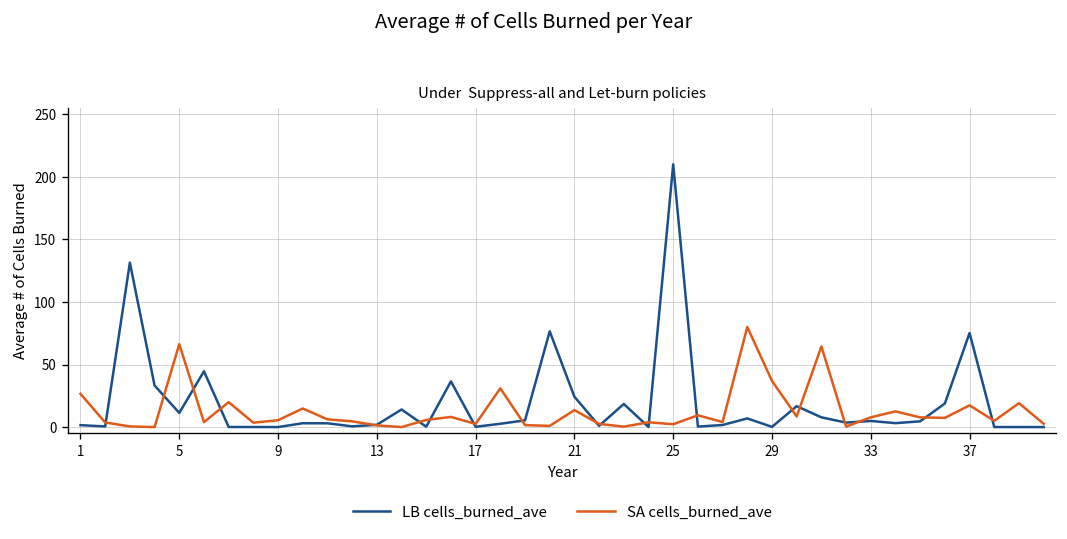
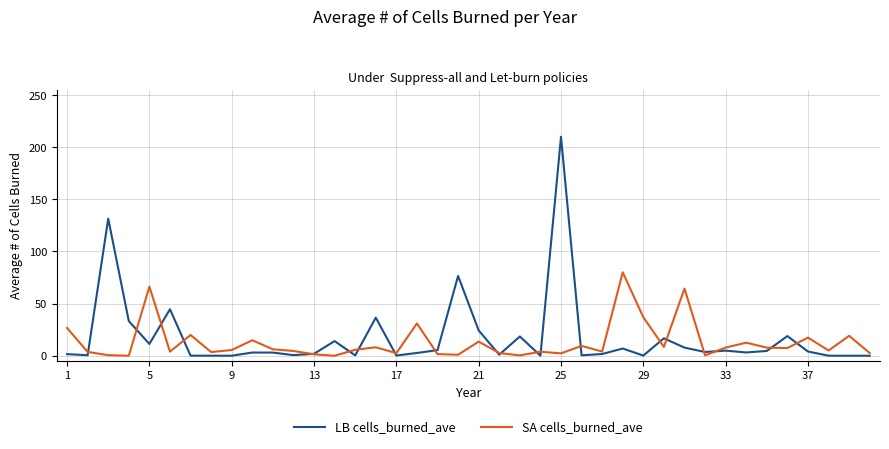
  {
    "LB cells_burned_ave": {
      "1": 2,
      "5": 11,
      "9": 0,
      "21": 24,
      "25": 210,
      "29": 0,
      "33": 5,
-     "37": 75
+     "37": 4
    },
    "SA cells_burned_ave": {
      "1": 27,
      "5": 66,
      "9": 5,
      "21": 14,
      "25": 2,
      "29": 37,
      "33": 8,
      "37": 17
    }
  }
